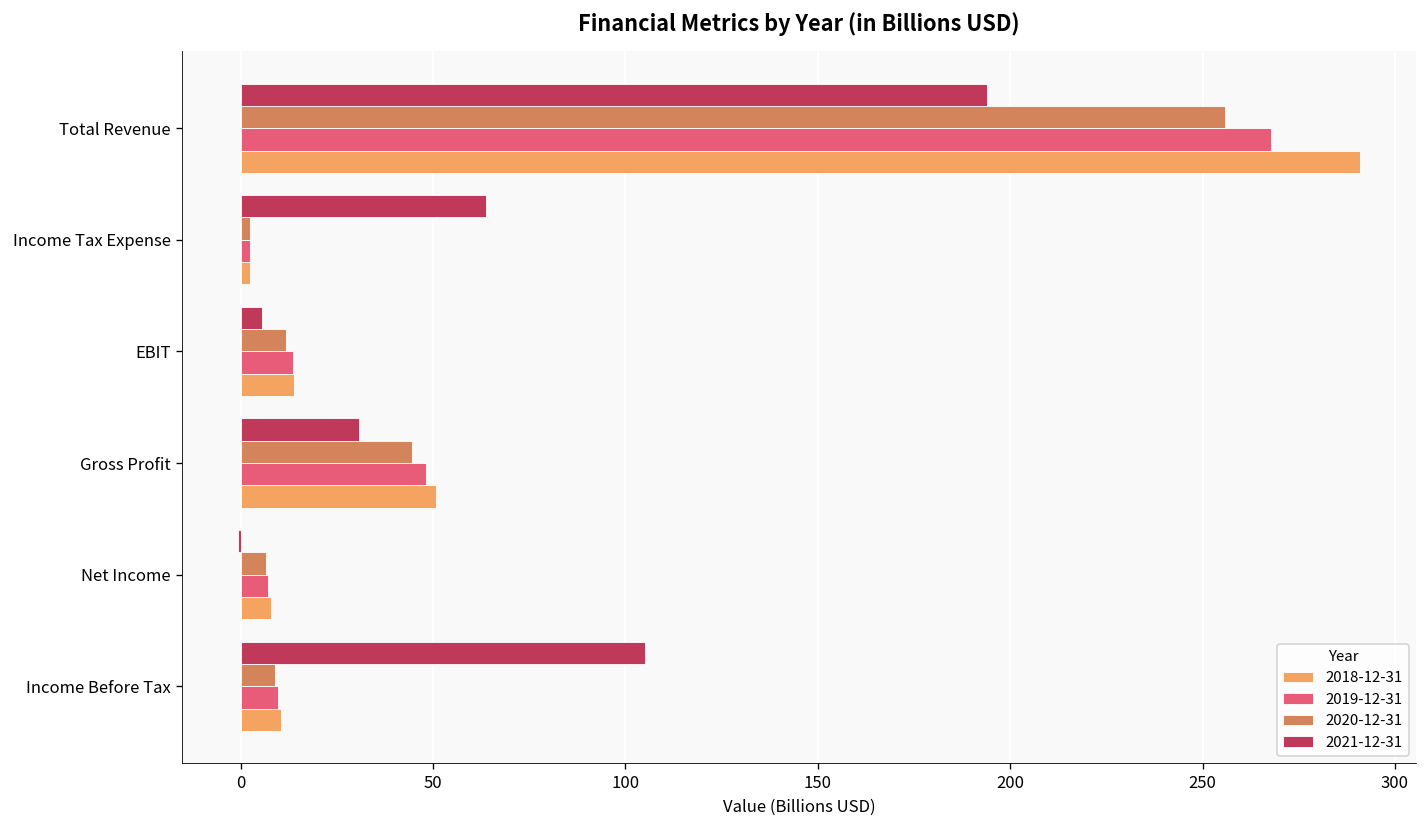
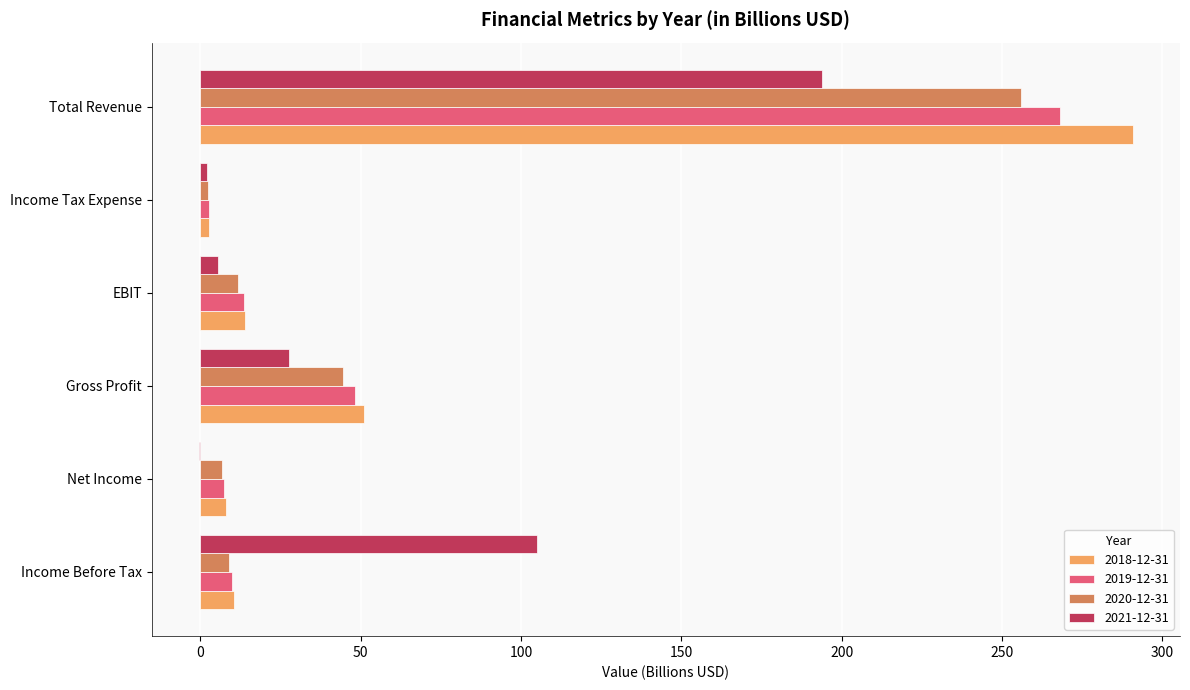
  {
    "2021-12-31": {
      "Total Revenue": 194,
-     "Income Tax Expense": 64,
+     "Income Tax Expense": 2,
      "EBIT": 6,
-     "Gross Profit": 31,
+     "Gross Profit": 28,
      "Income Before Tax": 105
    }
  }
